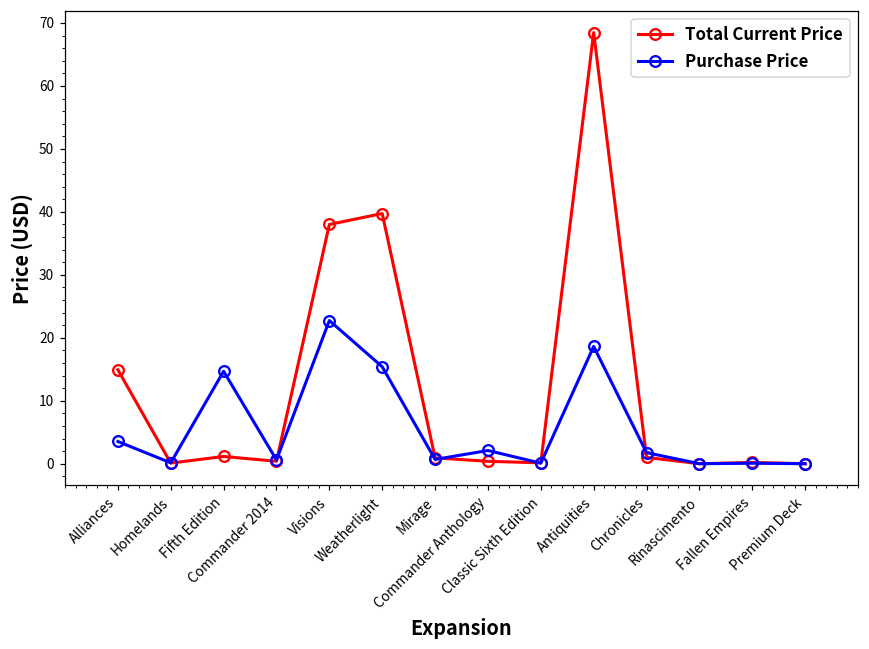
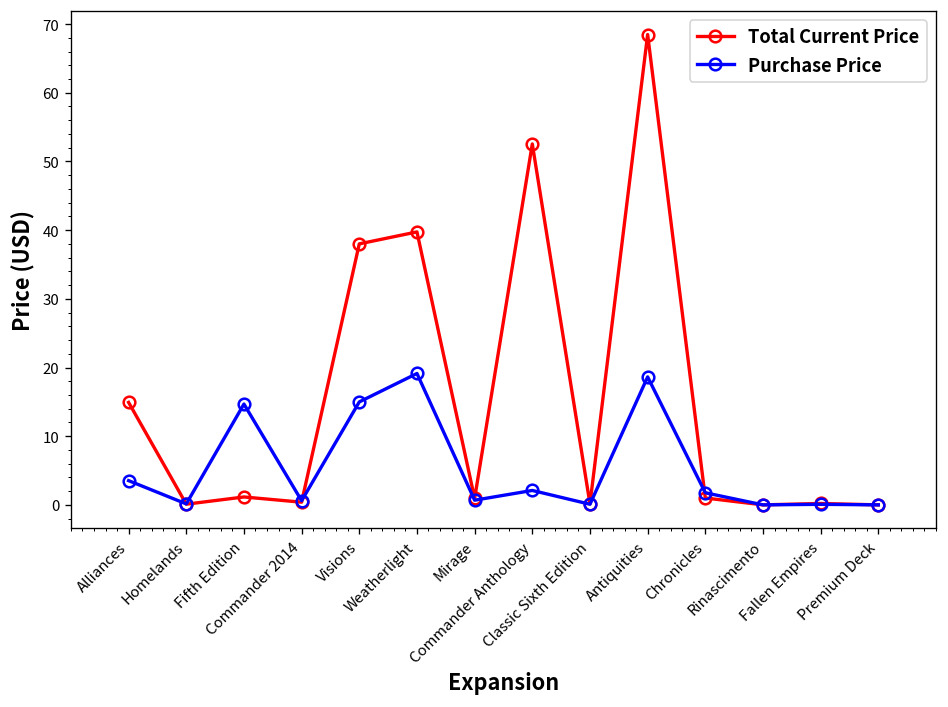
  {
    "Total Current Price": {
      "Alliances": 15,
      "Fifth Edition": 1,
      "Visions": 38,
      "Weatherlight": 40,
-     "Commander Anthology": 0,
+     "Commander Anthology": 53,
      "Antiquities": 68,
      "Chronicles": 1
    },
    "Purchase Price": {
      "Alliances": 4,
      "Fifth Edition": 15,
-     "Visions": 23,
-     "Weatherlight": 15,
+     "Visions": 15,
+     "Weatherlight": 19,
      "Commander Anthology": 2,
      "Antiquities": 19,
      "Chronicles": 2
    }
  }
